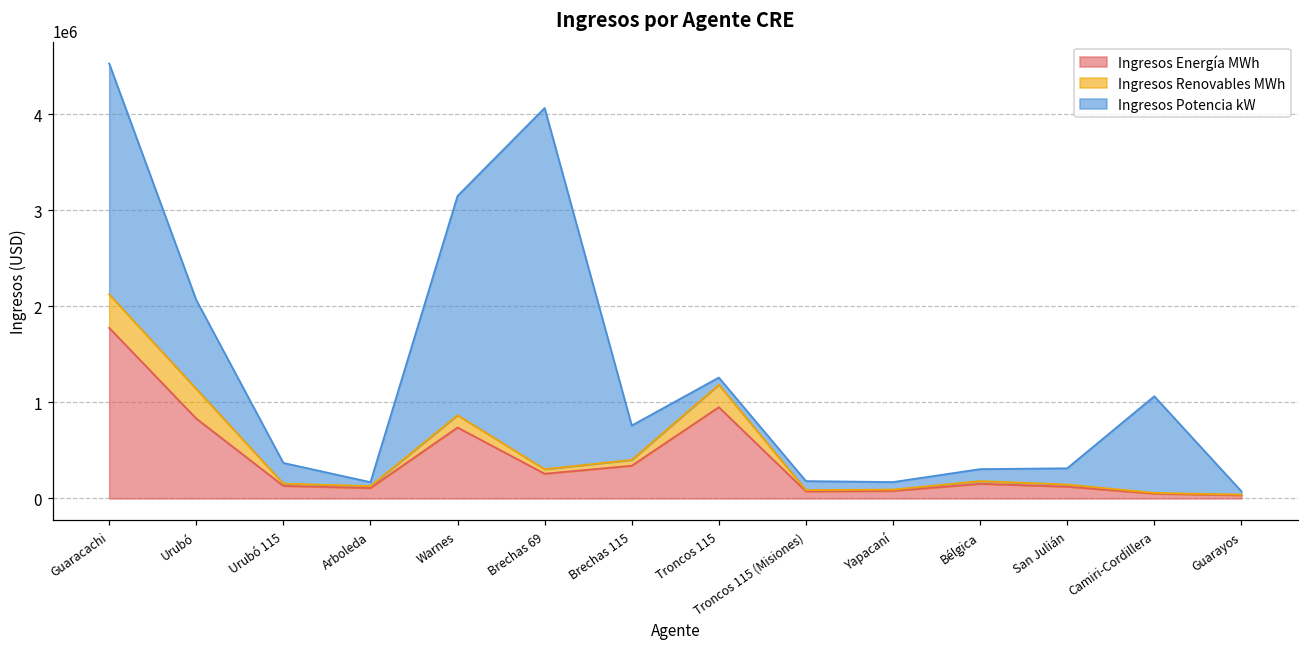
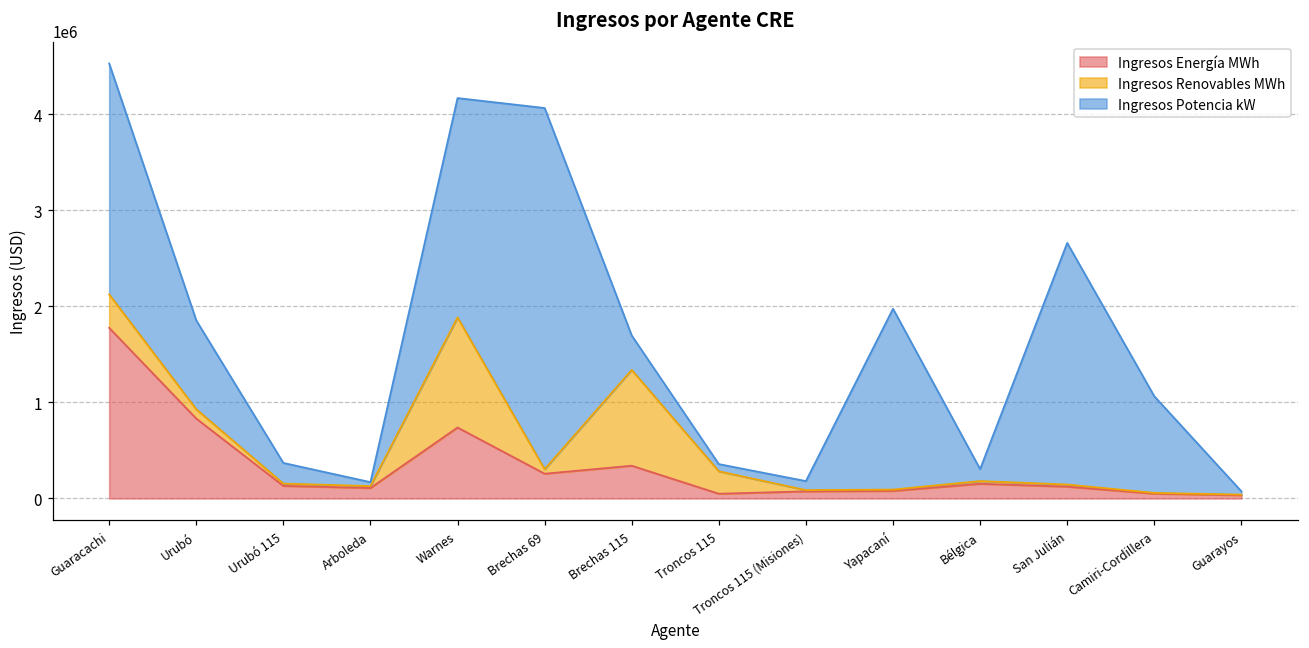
  {
    "Ingresos Energía MWh": {
      "Guaracachi": 1800000,
      "Urubó": 800000,
      "Warnes": 700000,
      "Brechas 69": 300000,
      "Brechas 115": 300000,
-     "Troncos 115": 1000000
+     "Troncos 115": 0
    },
    "Ingresos Renovables MWh": {
      "Guaracachi": 300000,
-     "Urubó": 300000,
-     "Warnes": 100000,
+     "Urubó": 100000,
+     "Warnes": 1100000,
      "Brechas 69": 0,
-     "Brechas 115": 100000,
+     "Brechas 115": 1000000,
      "Troncos 115": 200000
    },
    "Ingresos Potencia kW": {
      "Guaracachi": 2400000,
      "Urubó": 900000,
      "Urubó 115": 200000,
      "Arboleda": 0,
      "Warnes": 2300000,
      "Brechas 69": 3800000,
      "Brechas 115": 400000,
      "Troncos 115": 100000,
      "Troncos 115 (Misiones)": 100000,
-     "Yapacaní": 100000,
+     "Yapacaní": 1900000,
      "Bélgica": 100000,
-     "San Julián": 200000,
+     "San Julián": 2500000,
      "Camiri-Cordillera": 1000000,
      "Guarayos": 0
    }
  }
